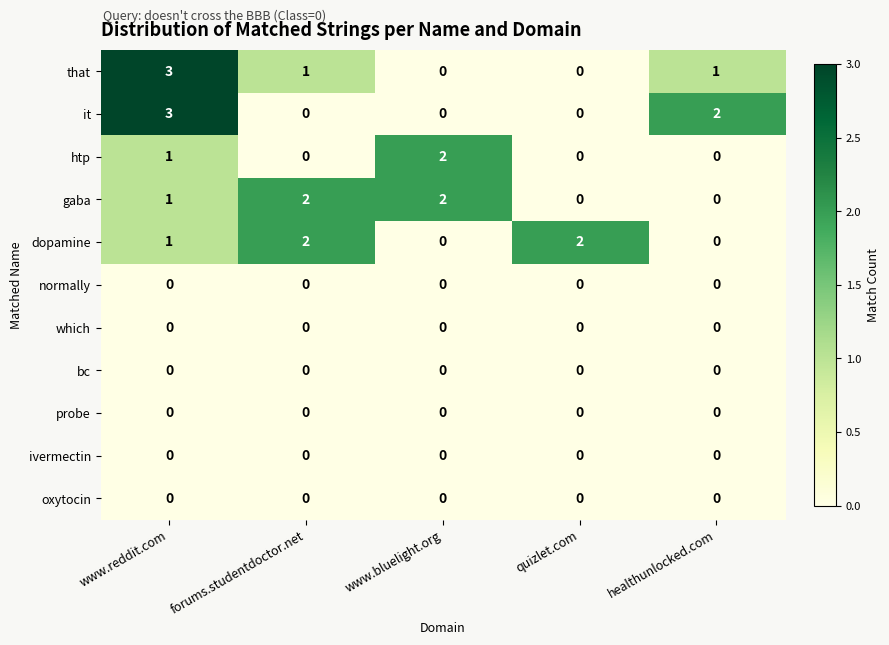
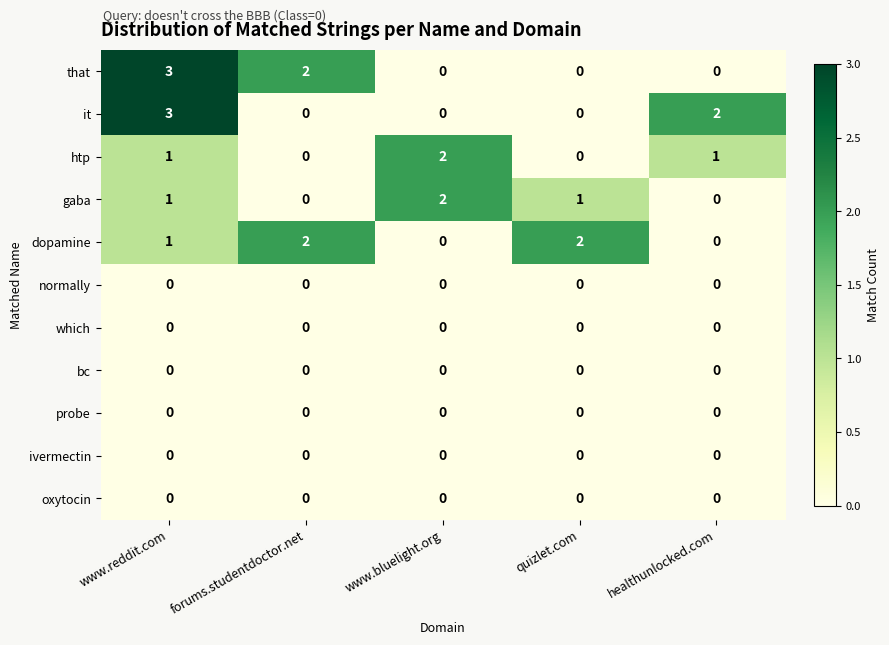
  {
    "that": {
      "www.reddit.com": 3,
-     "forums.studentdoctor.net": 1,
+     "forums.studentdoctor.net": 2,
      "www.bluelight.org": 0,
      "quizlet.com": 0,
-     "healthunlocked.com": 1
+     "healthunlocked.com": 0
    },
    "it": {
      "www.reddit.com": 3,
      "forums.studentdoctor.net": 0,
      "www.bluelight.org": 0,
      "quizlet.com": 0,
      "healthunlocked.com": 2
    },
    "htp": {
      "www.reddit.com": 1,
      "forums.studentdoctor.net": 0,
      "www.bluelight.org": 2,
      "quizlet.com": 0,
-     "healthunlocked.com": 0
+     "healthunlocked.com": 1
    },
    "gaba": {
      "www.reddit.com": 1,
-     "forums.studentdoctor.net": 2,
+     "forums.studentdoctor.net": 0,
      "www.bluelight.org": 2,
-     "quizlet.com": 0,
+     "quizlet.com": 1,
      "healthunlocked.com": 0
    },
    "dopamine": {
      "www.reddit.com": 1,
      "forums.studentdoctor.net": 2,
      "www.bluelight.org": 0,
      "quizlet.com": 2,
      "healthunlocked.com": 0
    },
    "normally": {
      "www.reddit.com": 0,
      "forums.studentdoctor.net": 0,
      "www.bluelight.org": 0,
      "quizlet.com": 0,
      "healthunlocked.com": 0
    },
    "which": {
      "www.reddit.com": 0,
      "forums.studentdoctor.net": 0,
      "www.bluelight.org": 0,
      "quizlet.com": 0,
      "healthunlocked.com": 0
    },
    "bc": {
      "www.reddit.com": 0,
      "forums.studentdoctor.net": 0,
      "www.bluelight.org": 0,
      "quizlet.com": 0,
      "healthunlocked.com": 0
    },
    "probe": {
      "www.reddit.com": 0,
      "forums.studentdoctor.net": 0,
      "www.bluelight.org": 0,
      "quizlet.com": 0,
      "healthunlocked.com": 0
    },
    "ivermectin": {
      "www.reddit.com": 0,
      "forums.studentdoctor.net": 0,
      "www.bluelight.org": 0,
      "quizlet.com": 0,
      "healthunlocked.com": 0
    },
    "oxytocin": {
      "www.reddit.com": 0,
      "forums.studentdoctor.net": 0,
      "www.bluelight.org": 0,
      "quizlet.com": 0,
      "healthunlocked.com": 0
    }
  }
